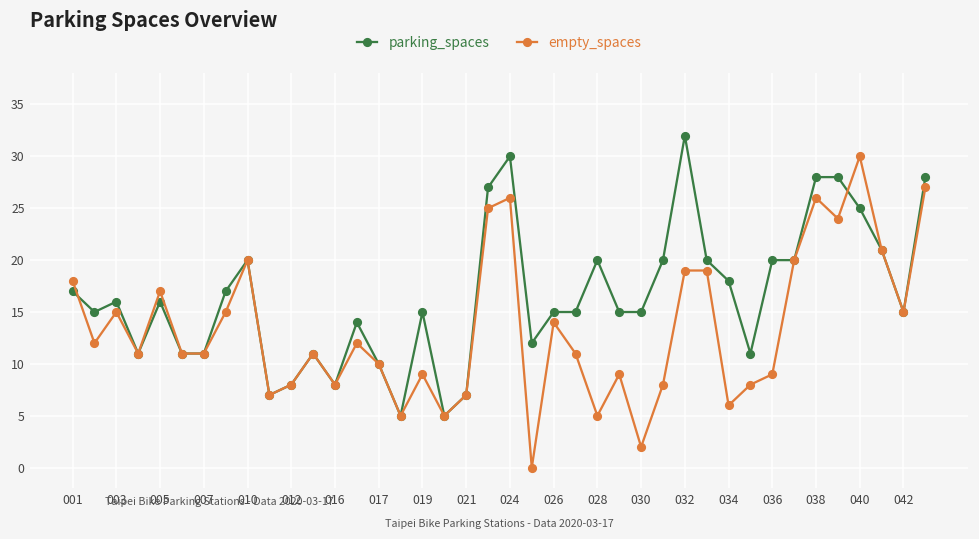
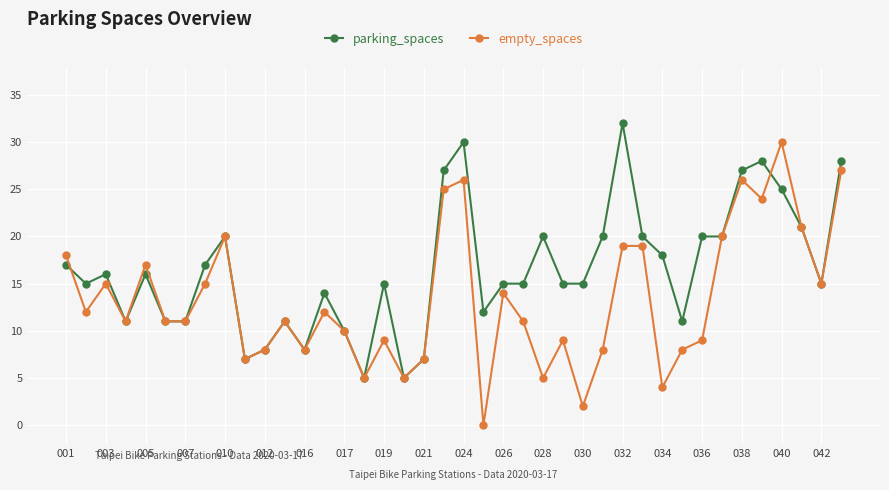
  {
    "parking_spaces": {
      "001": 17,
      "003": 16,
      "005": 16,
      "019": 15,
      "024": 30,
      "026": 15,
      "028": 20,
      "030": 15,
      "032": 32,
      "034": 18,
      "036": 20,
-     "038": 28,
+     "038": 27,
      "040": 25
    },
    "empty_spaces": {
      "001": 18,
      "003": 15,
      "005": 17,
      "019": 9,
      "024": 26,
      "026": 14,
      "028": 5,
      "030": 2,
      "032": 19,
-     "034": 6,
+     "034": 4,
      "036": 9,
      "038": 26,
      "040": 30
    }
  }
